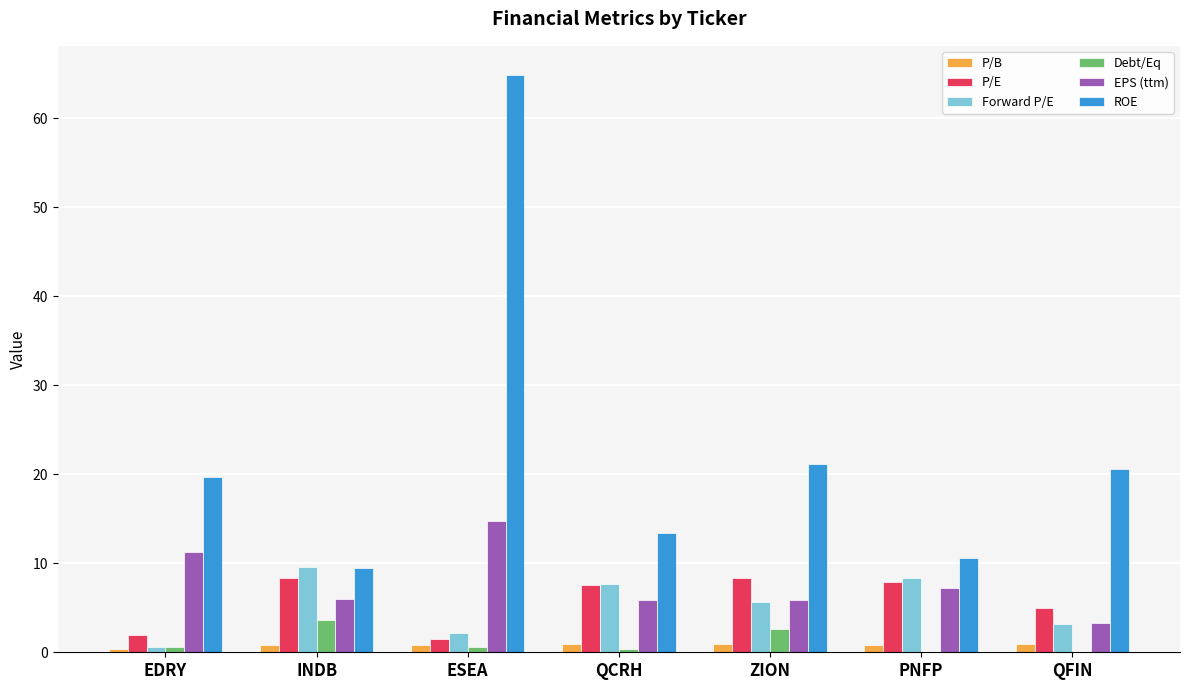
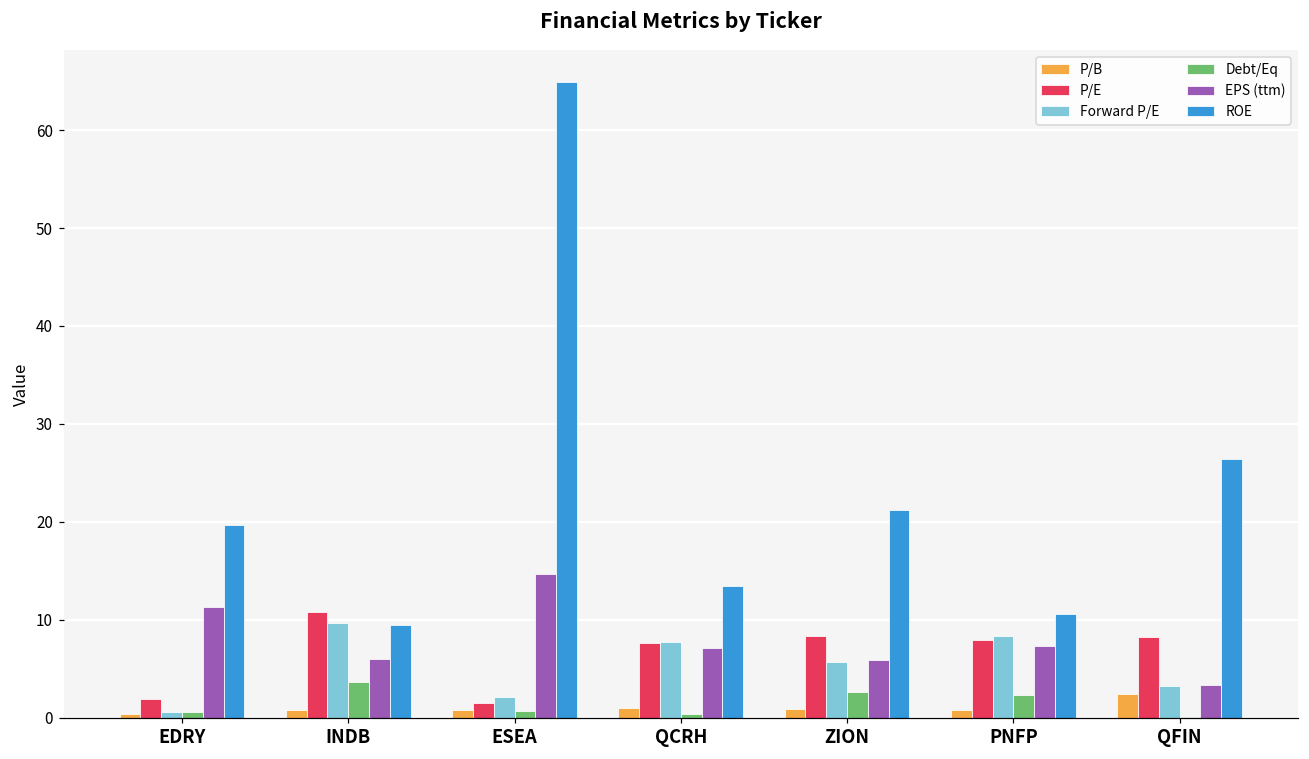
  {
    "P/B": {
      "EDRY": 0,
      "INDB": 1,
      "ESEA": 1,
      "QCRH": 1,
      "ZION": 1,
      "PNFP": 1,
-     "QFIN": 1
+     "QFIN": 2
    },
    "P/E": {
      "EDRY": 2,
-     "INDB": 8,
+     "INDB": 11,
      "ESEA": 1,
      "QCRH": 8,
      "ZION": 8,
      "PNFP": 8,
-     "QFIN": 5
+     "QFIN": 8
    },
    "Forward P/E": {
      "EDRY": 1,
      "INDB": 10,
      "ESEA": 2,
      "QCRH": 8,
      "ZION": 6,
      "PNFP": 8,
      "QFIN": 3
    },
    "Debt/Eq": {
      "EDRY": 1,
      "INDB": 4,
      "ESEA": 1,
      "QCRH": 0,
      "ZION": 3,
-     "PNFP": 0
+     "PNFP": 2
    },
    "EPS (ttm)": {
      "EDRY": 11,
      "INDB": 6,
      "ESEA": 15,
-     "QCRH": 6,
+     "QCRH": 7,
      "ZION": 6,
      "PNFP": 7,
      "QFIN": 3
    },
    "ROE": {
      "EDRY": 20,
      "INDB": 10,
      "ESEA": 65,
      "QCRH": 13,
      "ZION": 21,
      "PNFP": 11,
-     "QFIN": 21
+     "QFIN": 26
    }
  }
